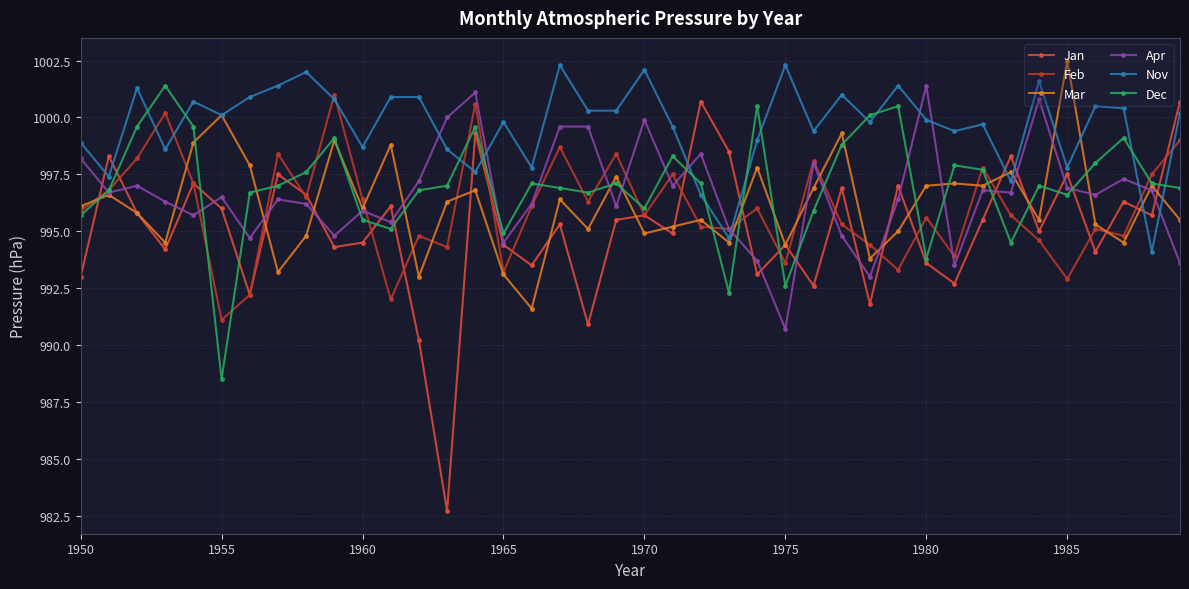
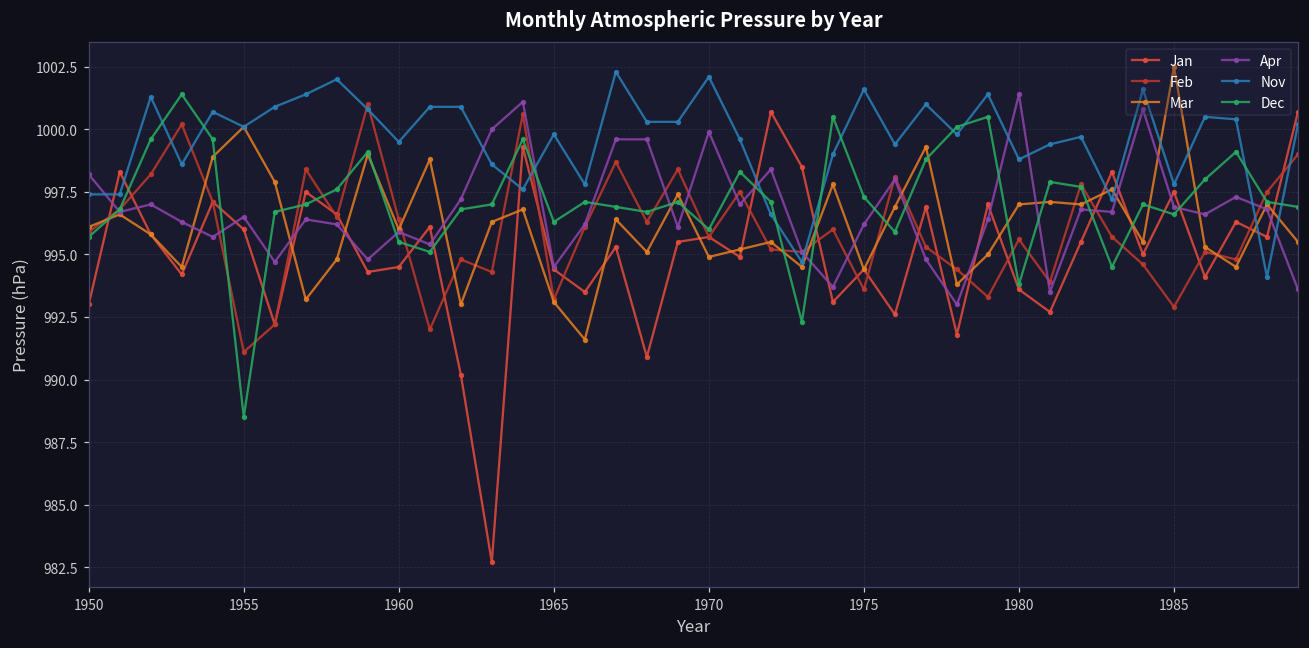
  {
    "Apr": {
      "1950": 998.2,
      "1955": 996.5,
      "1970": 999.9,
-     "1975": 990.7,
+     "1975": 996.2,
      "1980": 1001.4,
      "1985": 996.9
    },
    "Nov": {
-     "1950": 998.9,
-     "1960": 998.7,
+     "1950": 997.4,
+     "1960": 999.5,
      "1965": 999.8,
      "1970": 1002.1,
-     "1975": 1002.3,
-     "1980": 999.9,
+     "1975": 1001.6,
+     "1980": 998.8,
      "1985": 997.8
    },
    "Dec": {
      "1950": 995.7,
      "1955": 988.5,
      "1960": 995.5,
-     "1965": 994.9,
+     "1965": 996.3,
      "1970": 996.0,
-     "1975": 992.6,
+     "1975": 997.3,
      "1980": 993.8,
      "1985": 996.6
    }
  }
